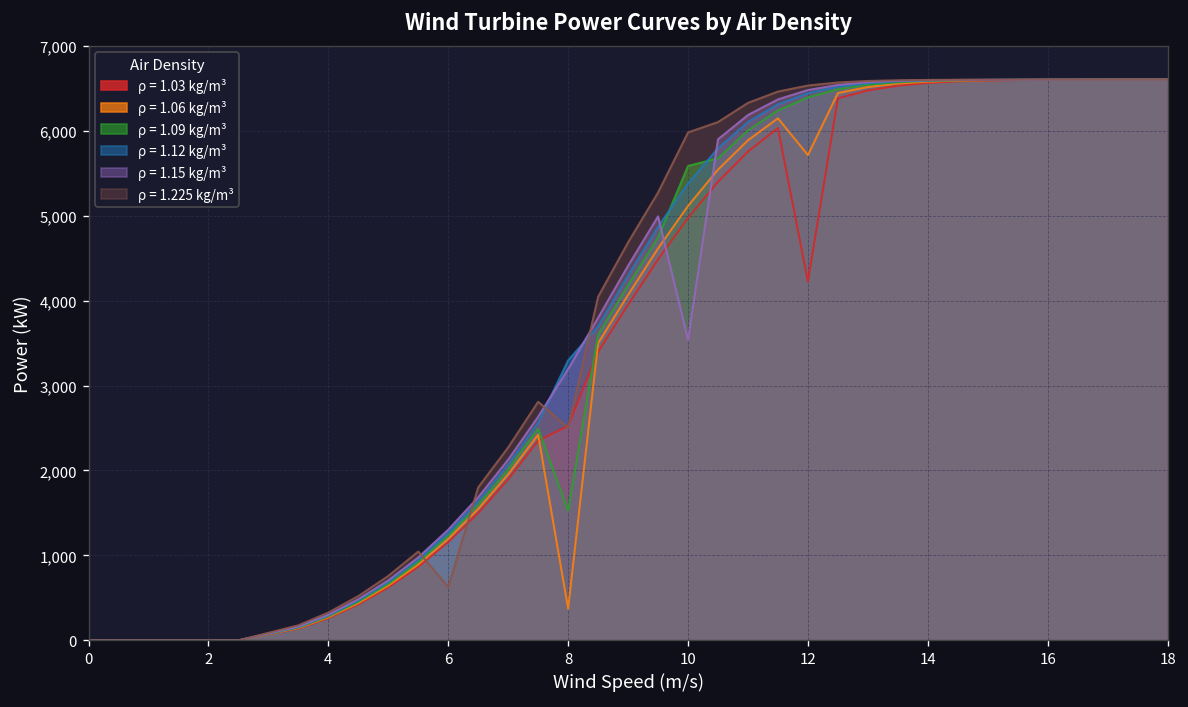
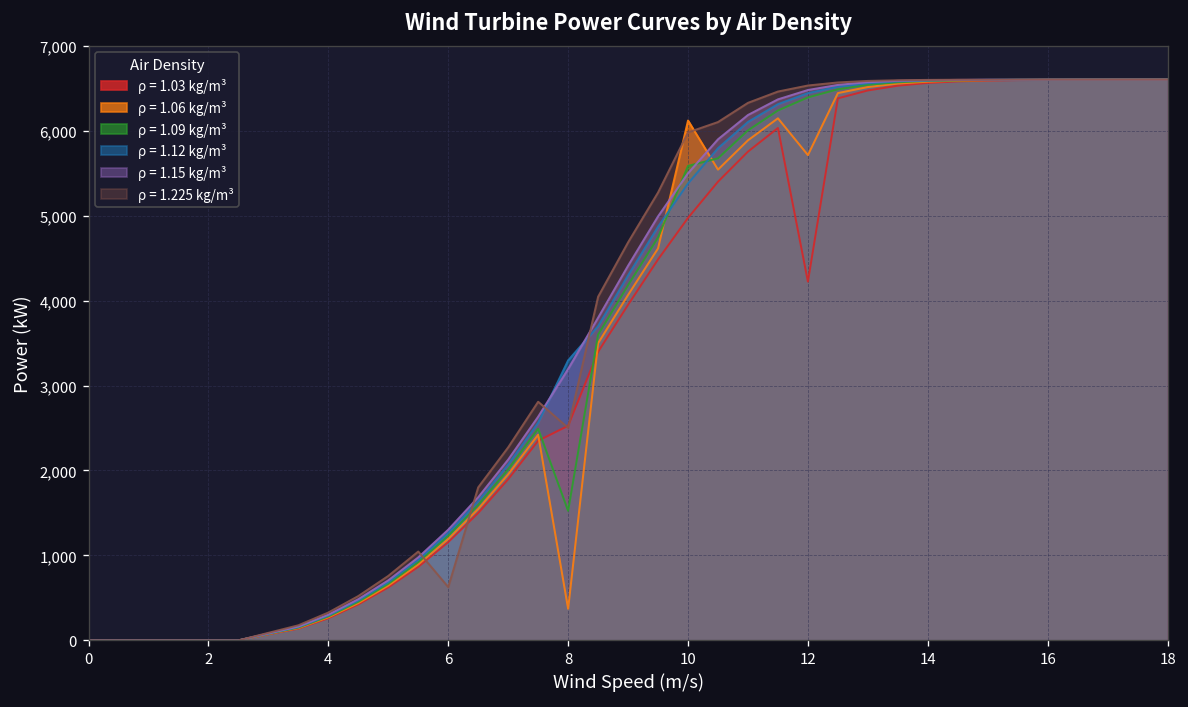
  {
    "ρ = 1.03 kg/m³": {
      "6": "1,200",
      "10": "5,000",
      "12": "4,200"
    },
    "ρ = 1.06 kg/m³": {
      "6": "1,200",
      "8": "400",
-     "10": "5,100",
+     "10": "6,100",
      "12": "5,700"
    },
    "ρ = 1.09 kg/m³": {
      "8": "1,500",
      "10": "5,600",
      "12": "6,400"
    },
    "ρ = 1.12 kg/m³": {
      "8": "3,300",
      "10": "5,400",
      "12": "6,400"
    },
    "ρ = 1.15 kg/m³": {
      "6": "1,300",
      "8": "3,200",
-     "10": "3,500",
+     "10": "5,500",
      "12": "6,500"
    },
    "ρ = 1.225 kg/m³": {
      "6": "600",
      "10": "6,000",
      "12": "6,500"
    }
  }
